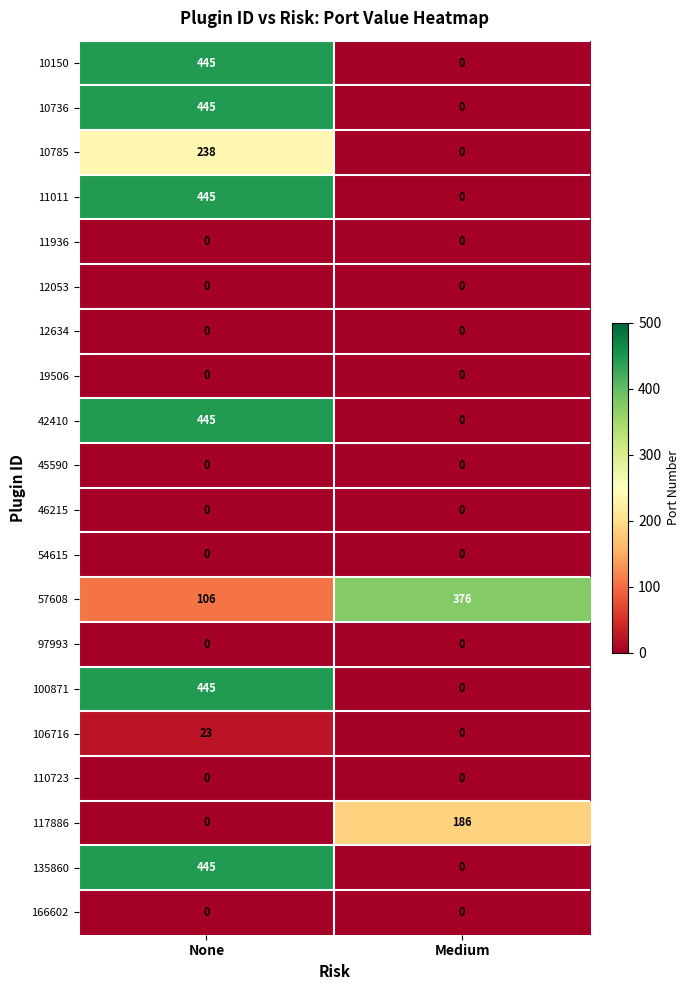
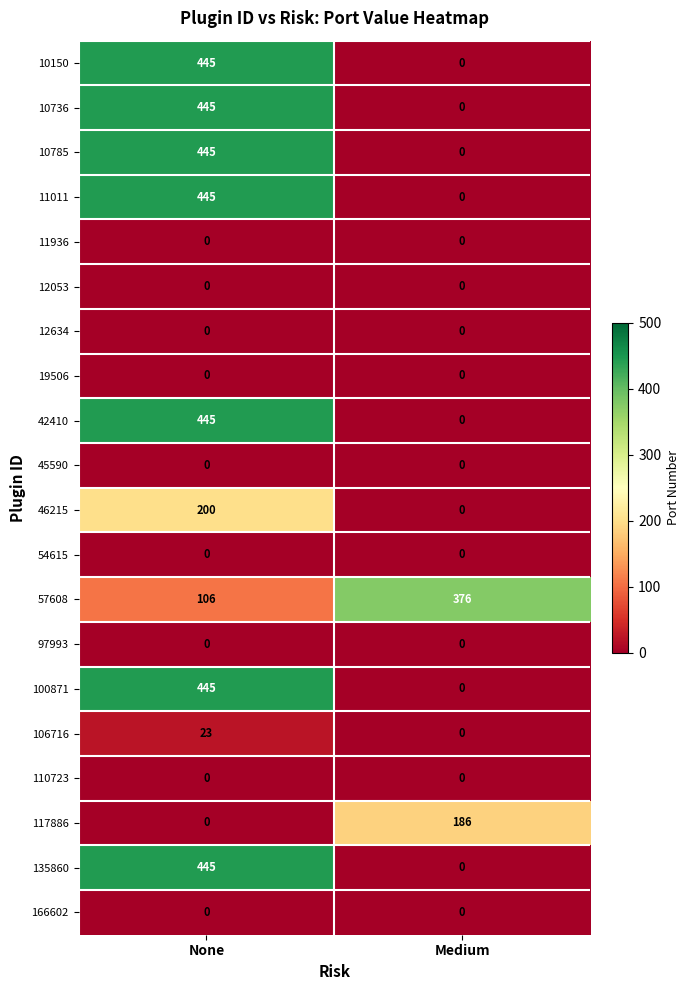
  {
    "10150": {
      "None": 445,
      "Medium": 0
    },
    "10736": {
      "None": 445,
      "Medium": 0
    },
    "10785": {
-     "None": 238,
+     "None": 445,
      "Medium": 0
    },
    "11011": {
      "None": 445,
      "Medium": 0
    },
    "11936": {
      "None": 0,
      "Medium": 0
    },
    "12053": {
      "None": 0,
      "Medium": 0
    },
    "12634": {
      "None": 0,
      "Medium": 0
    },
    "19506": {
      "None": 0,
      "Medium": 0
    },
    "42410": {
      "None": 445,
      "Medium": 0
    },
    "45590": {
      "None": 0,
      "Medium": 0
    },
    "46215": {
-     "None": 0,
+     "None": 200,
      "Medium": 0
    },
    "54615": {
      "None": 0,
      "Medium": 0
    },
    "57608": {
      "None": 106,
      "Medium": 376
    },
    "97993": {
      "None": 0,
      "Medium": 0
    },
    "100871": {
      "None": 445,
      "Medium": 0
    },
    "106716": {
      "None": 23,
      "Medium": 0
    },
    "110723": {
      "None": 0,
      "Medium": 0
    },
    "117886": {
      "None": 0,
      "Medium": 186
    },
    "135860": {
      "None": 445,
      "Medium": 0
    },
    "166602": {
      "None": 0,
      "Medium": 0
    }
  }
